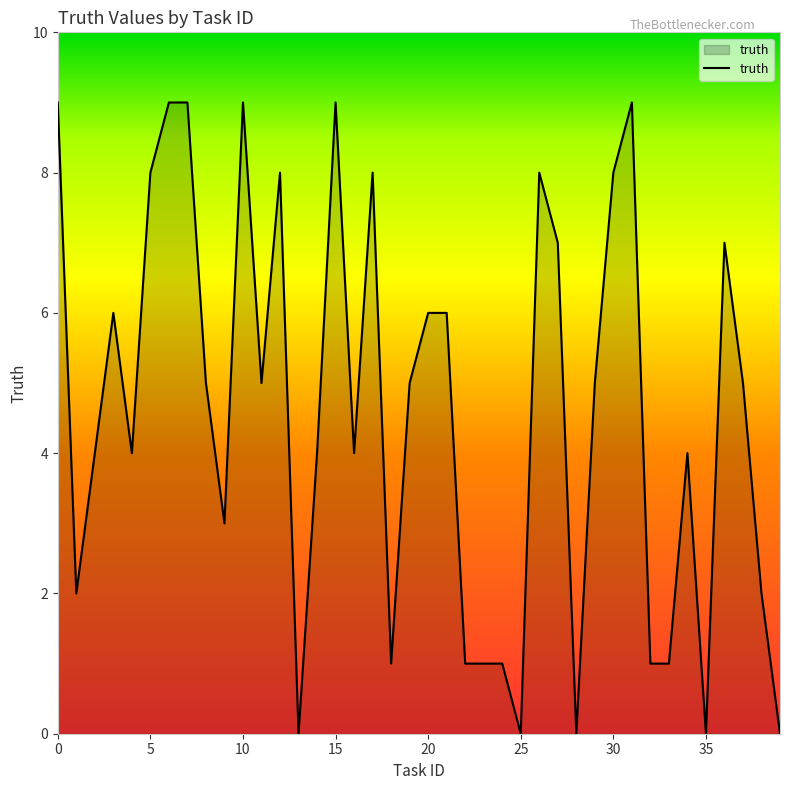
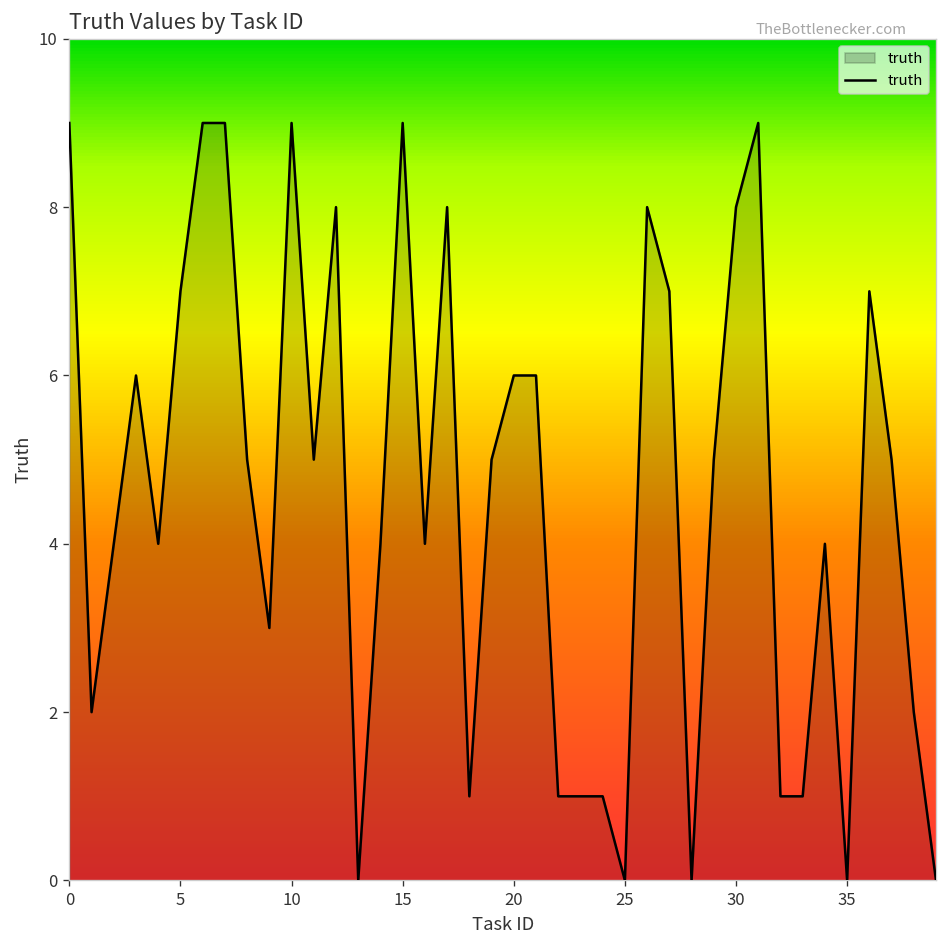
  {
    "0": 9,
-   "5": 8,
+   "5": 7,
    "10": 9,
    "15": 9,
    "20": 6,
    "25": 0,
    "30": 8,
    "35": 0
  }
